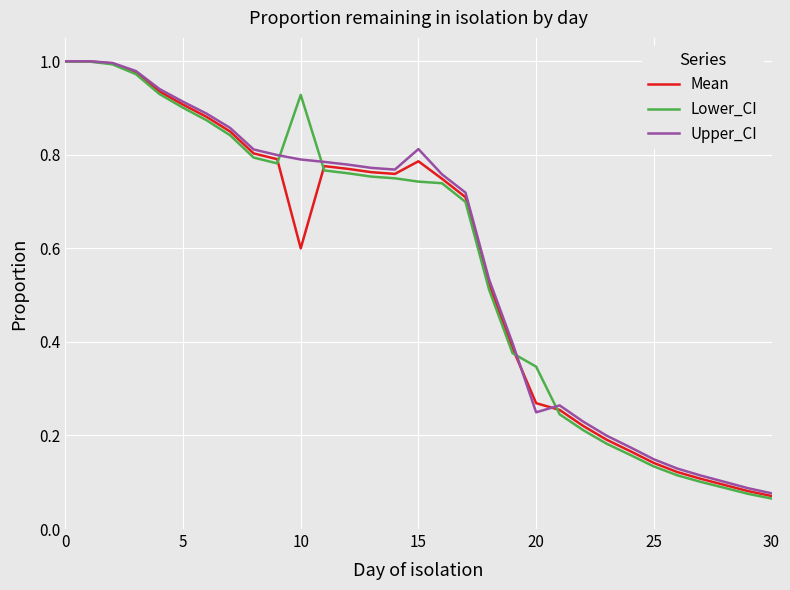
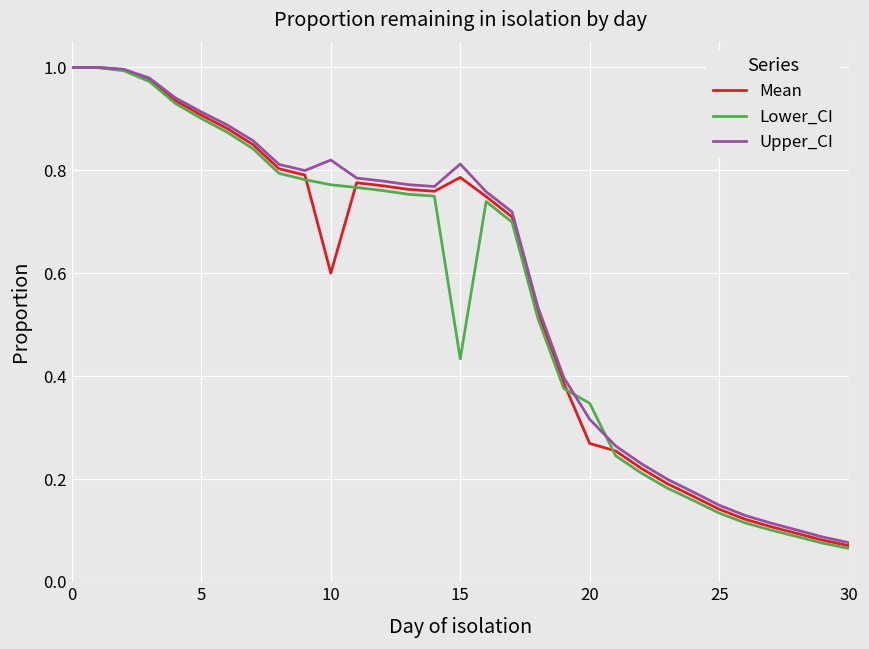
  {
    "Mean": {
      "5": 0.91,
      "10": 0.60,
      "15": 0.79,
      "20": 0.27,
      "25": 0.14
    },
    "Lower_CI": {
      "5": 0.90,
-     "10": 0.93,
-     "15": 0.74,
+     "10": 0.77,
+     "15": 0.43,
      "20": 0.35,
      "25": 0.13
    },
    "Upper_CI": {
      "5": 0.91,
-     "10": 0.79,
+     "10": 0.82,
      "15": 0.81,
-     "20": 0.25,
+     "20": 0.32,
      "25": 0.15,
      "30": 0.08
    }
  }
